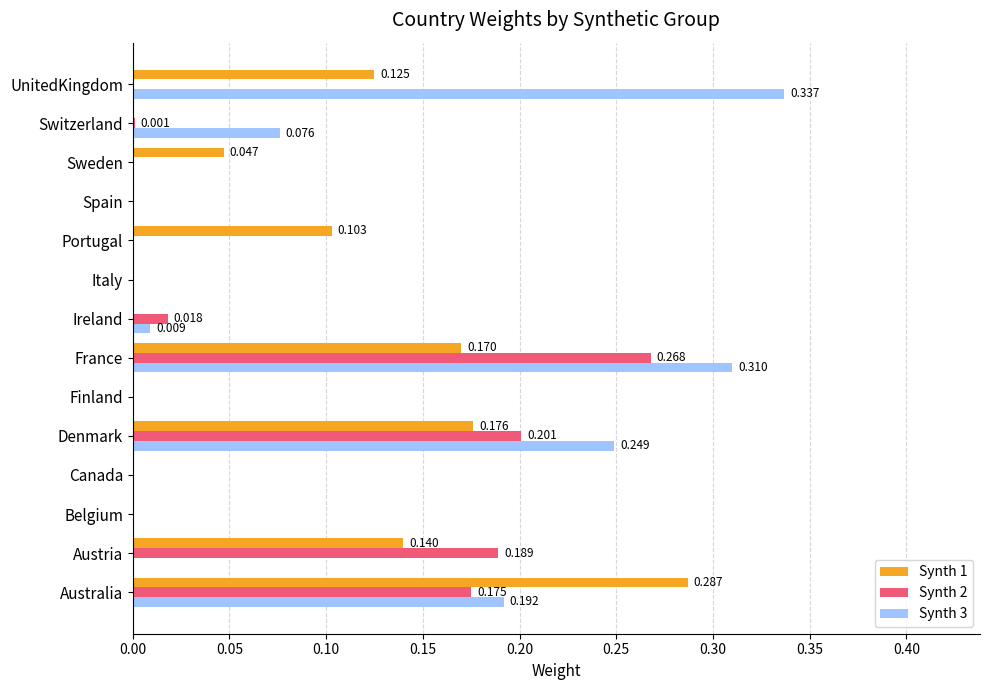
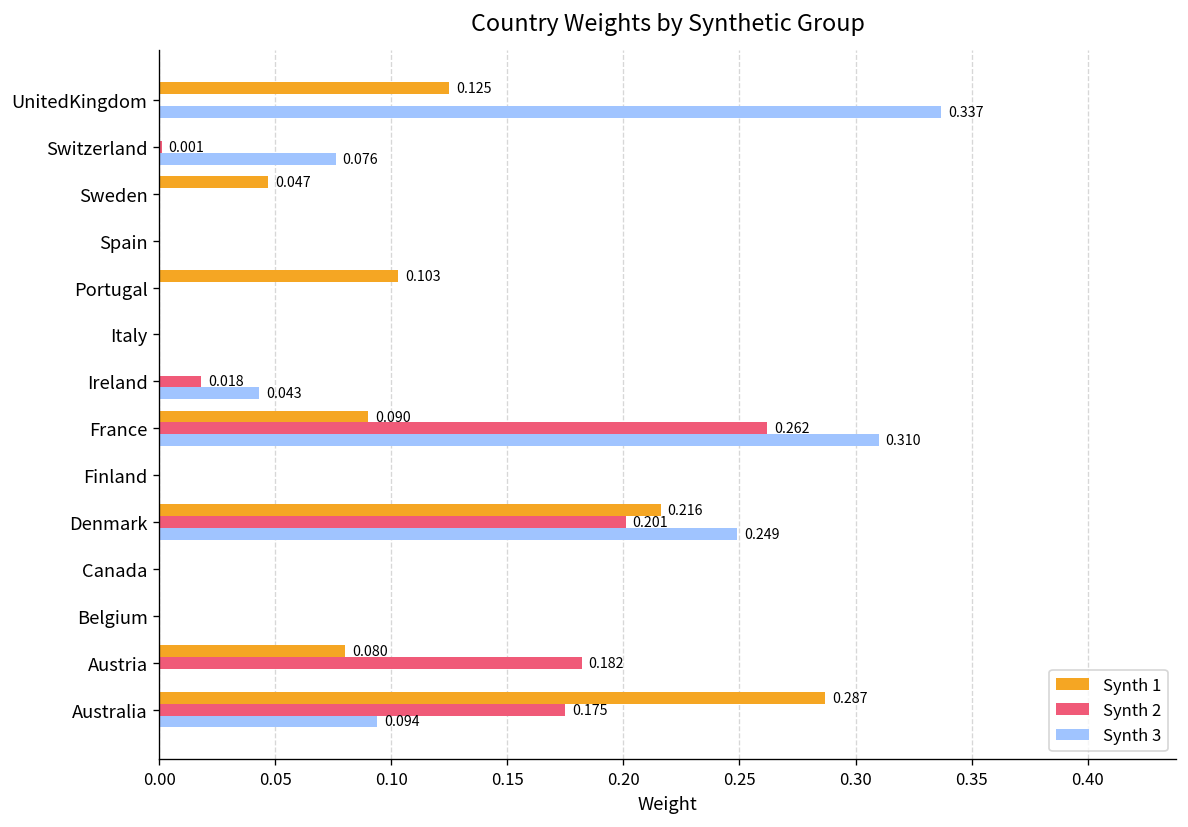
  {
    "Synth 1": {
      "UnitedKingdom": 0.125,
      "Sweden": 0.047,
      "Portugal": 0.103,
-     "France": 0.170,
-     "Denmark": 0.176,
-     "Austria": 0.140,
+     "France": 0.090,
+     "Denmark": 0.216,
+     "Austria": 0.080,
      "Australia": 0.287
    },
    "Synth 2": {
      "Switzerland": 0.001,
      "Ireland": 0.018,
-     "France": 0.268,
+     "France": 0.262,
      "Denmark": 0.201,
-     "Austria": 0.189,
+     "Austria": 0.182,
      "Australia": 0.175
    },
    "Synth 3": {
      "UnitedKingdom": 0.337,
      "Switzerland": 0.076,
-     "Ireland": 0.009,
+     "Ireland": 0.043,
      "France": 0.310,
      "Denmark": 0.249,
-     "Australia": 0.192
+     "Australia": 0.094
    }
  }
